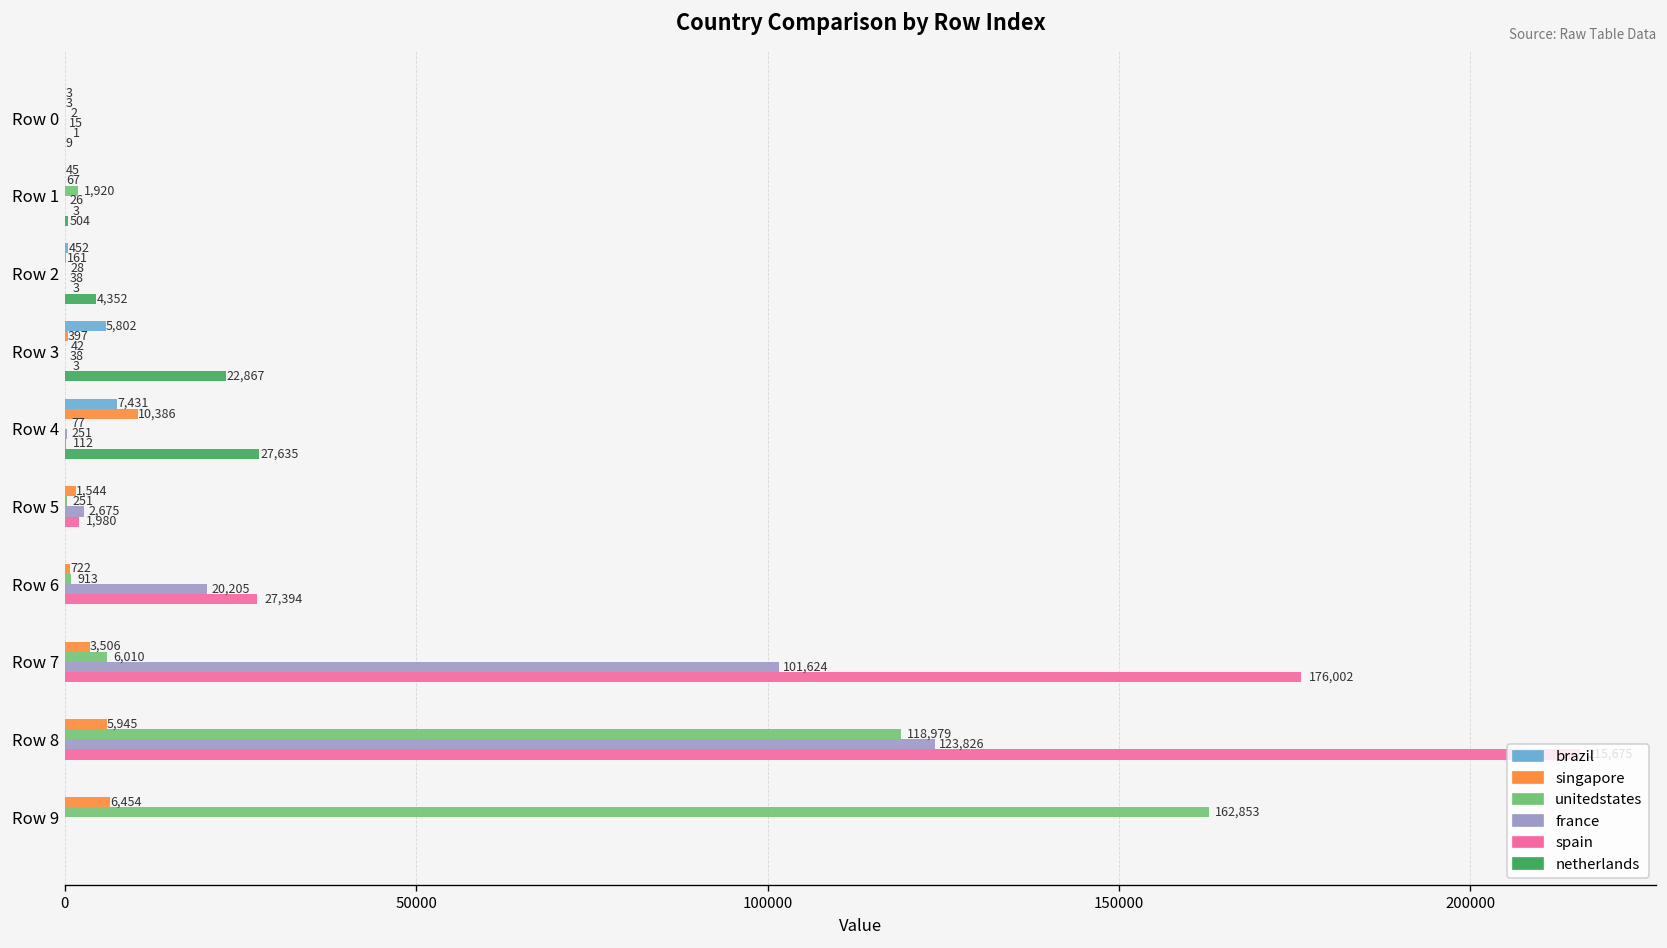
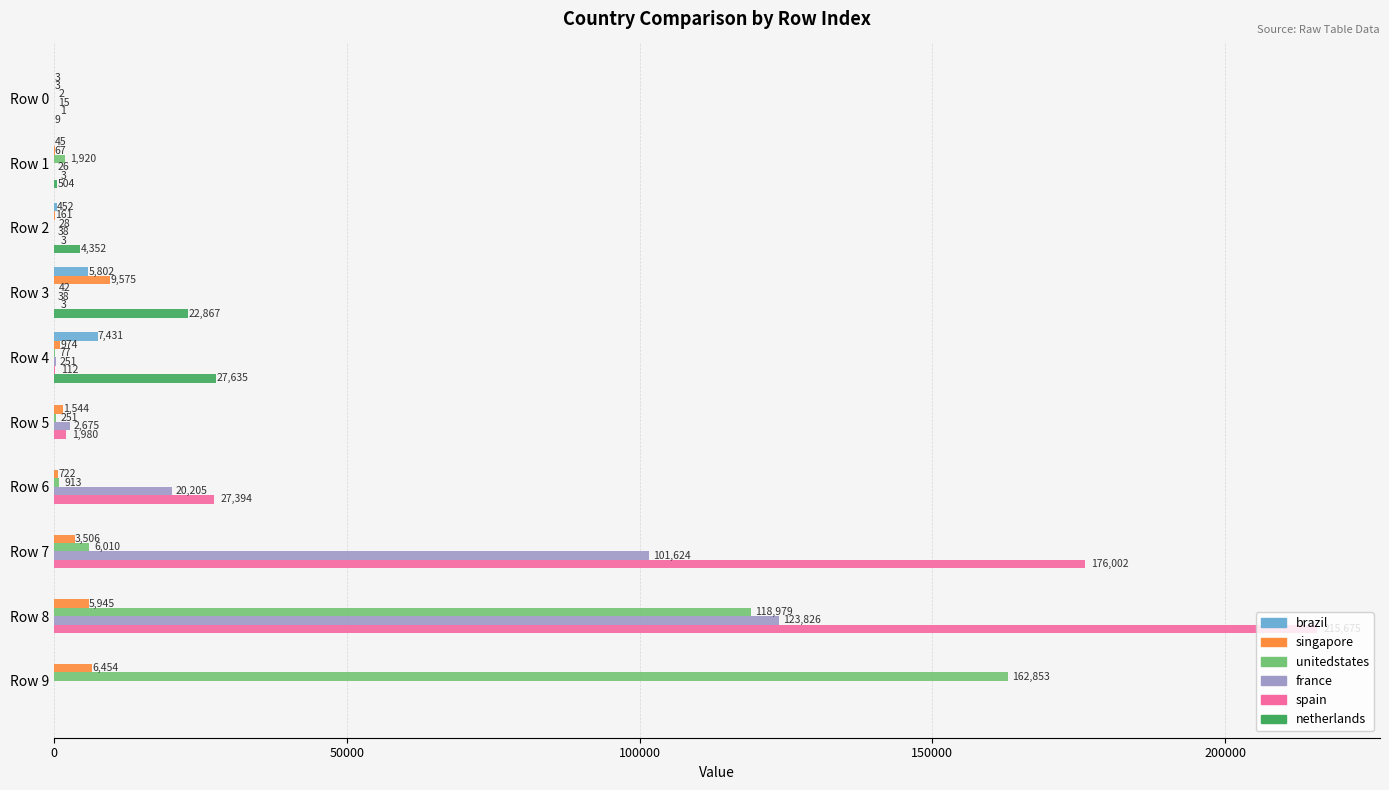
  {
    "singapore": {
      "Row 2": "161",
-     "Row 3": "397",
-     "Row 4": "10,386",
+     "Row 3": "9,575",
+     "Row 4": "974",
      "Row 5": "1,544",
      "Row 6": "722",
      "Row 7": "3,506",
      "Row 8": "5,945",
      "Row 9": "6,454"
    },
    "unitedstates": {
      "Row 1": "1,920",
      "Row 3": "42",
      "Row 5": "251",
      "Row 6": "913",
      "Row 7": "6,010",
      "Row 8": "118,979",
      "Row 9": "162,853"
    },
    "spain": {
      "Row 0": "1",
      "Row 2": "3",
      "Row 3": "3",
      "Row 4": "112",
      "Row 6": "27,394",
      "Row 7": "176,002"
    },
    "netherlands": {
      "Row 0": "9",
      "Row 1": "504",
      "Row 2": "4,352",
      "Row 3": "22,867",
      "Row 4": "27,635"
    }
  }
